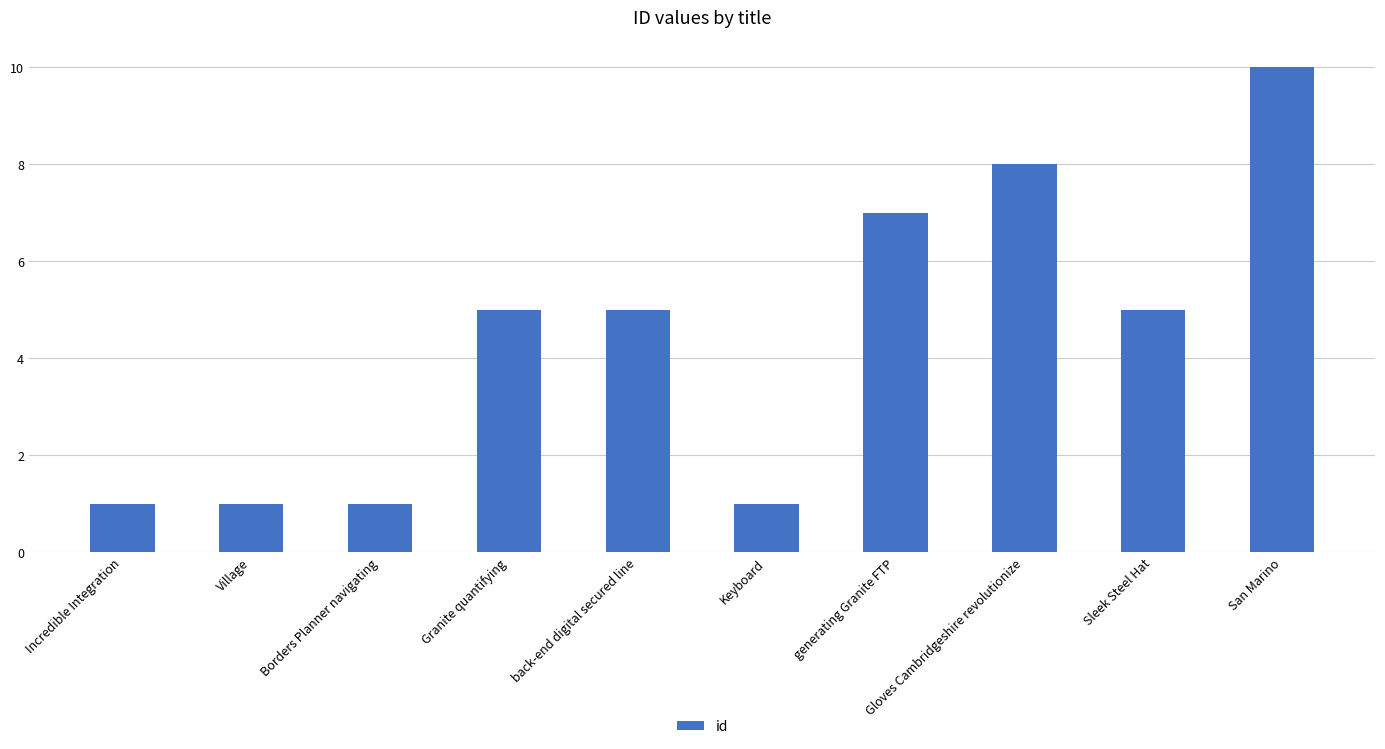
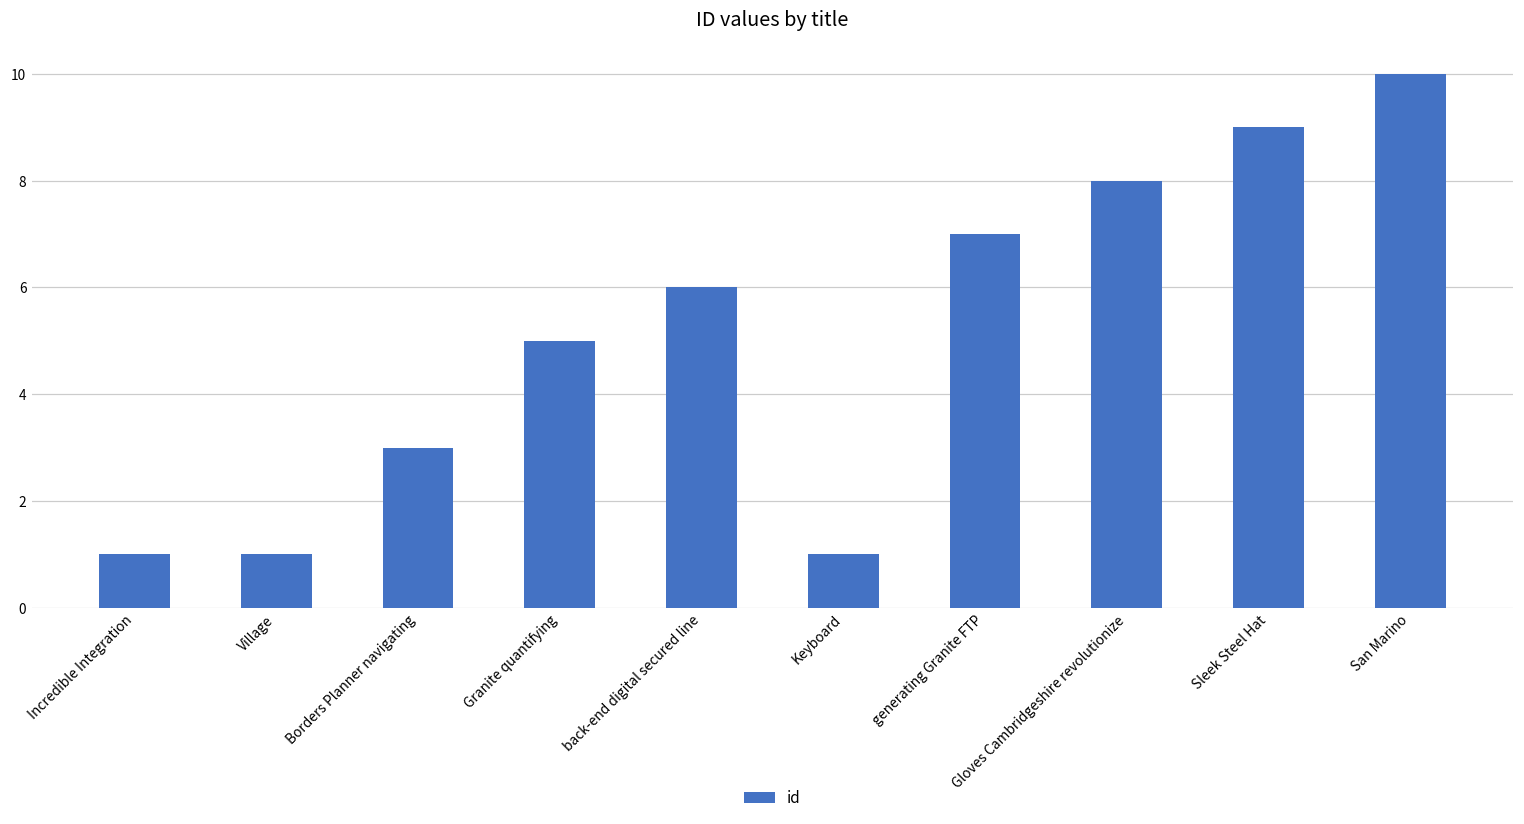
  {
    "Incredible Integration": 1,
    "Village": 1,
-   "Borders Planner navigating": 1,
+   "Borders Planner navigating": 3,
    "Granite quantifying": 5,
-   "back-end digital secured line": 5,
+   "back-end digital secured line": 6,
    "Keyboard": 1,
    "generating Granite FTP": 7,
    "Gloves Cambridgeshire revolutionize": 8,
-   "Sleek Steel Hat": 5,
+   "Sleek Steel Hat": 9,
    "San Marino": 10
  }
